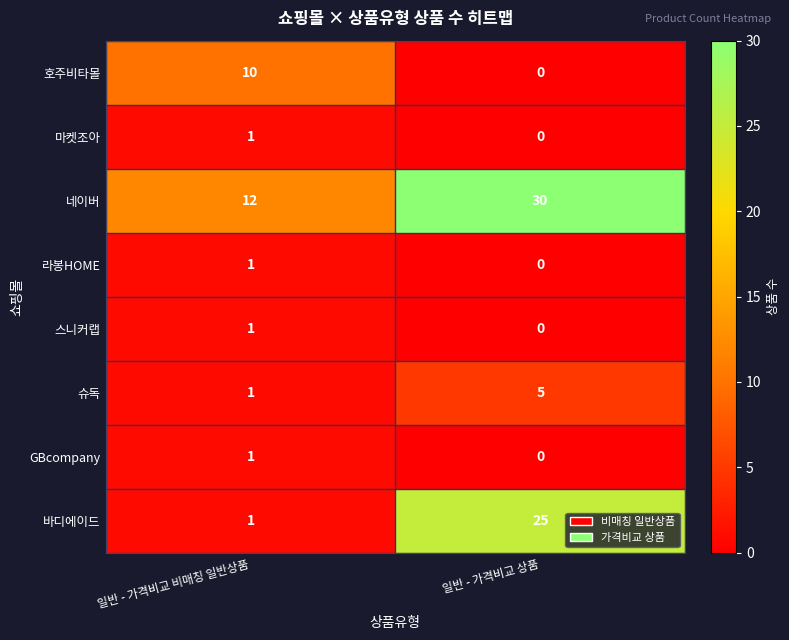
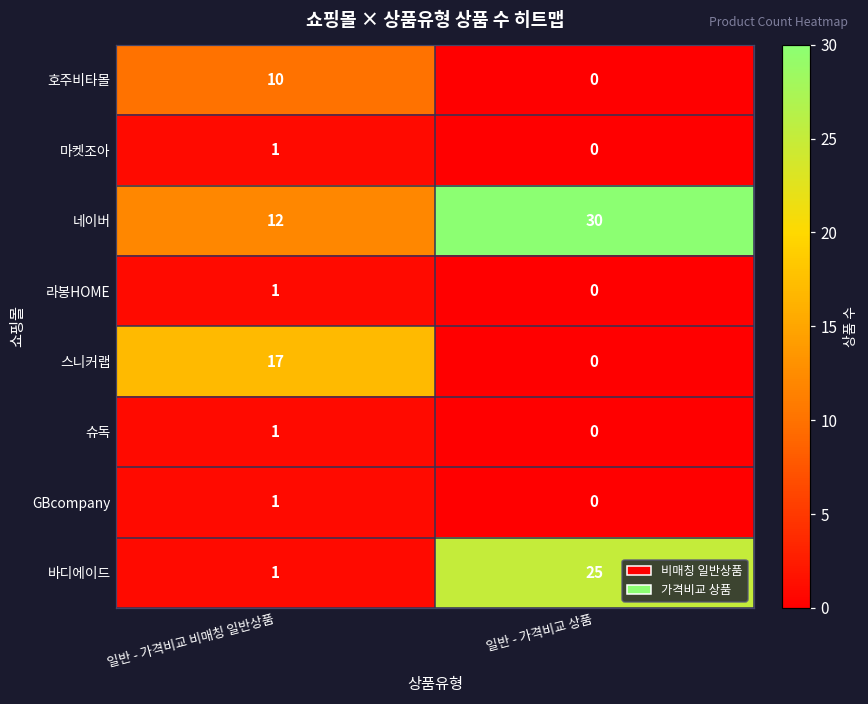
  {
    "호주비타몰": {
      "일반 - 가격비교 비매칭 일반상품": 10,
      "일반 - 가격비교 상품": 0
    },
    "마켓조아": {
      "일반 - 가격비교 비매칭 일반상품": 1,
      "일반 - 가격비교 상품": 0
    },
    "네이버": {
      "일반 - 가격비교 비매칭 일반상품": 12,
      "일반 - 가격비교 상품": 30
    },
    "라봉HOME": {
      "일반 - 가격비교 비매칭 일반상품": 1,
      "일반 - 가격비교 상품": 0
    },
    "스니커랩": {
-     "일반 - 가격비교 비매칭 일반상품": 1,
+     "일반 - 가격비교 비매칭 일반상품": 17,
      "일반 - 가격비교 상품": 0
    },
    "슈독": {
      "일반 - 가격비교 비매칭 일반상품": 1,
-     "일반 - 가격비교 상품": 5
+     "일반 - 가격비교 상품": 0
    },
    "GBcompany": {
      "일반 - 가격비교 비매칭 일반상품": 1,
      "일반 - 가격비교 상품": 0
    },
    "바디에이드": {
      "일반 - 가격비교 비매칭 일반상품": 1,
      "일반 - 가격비교 상품": 25
    }
  }
